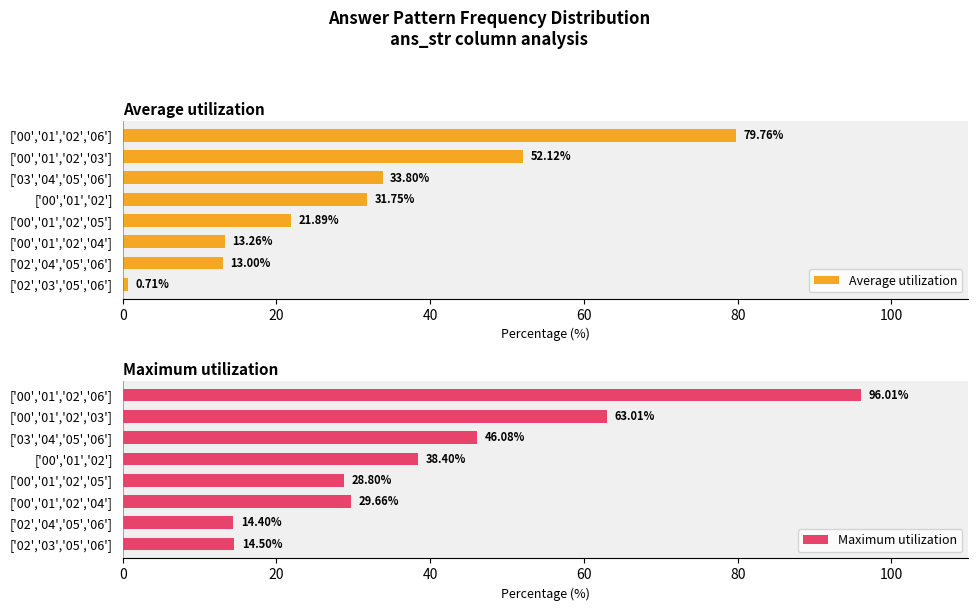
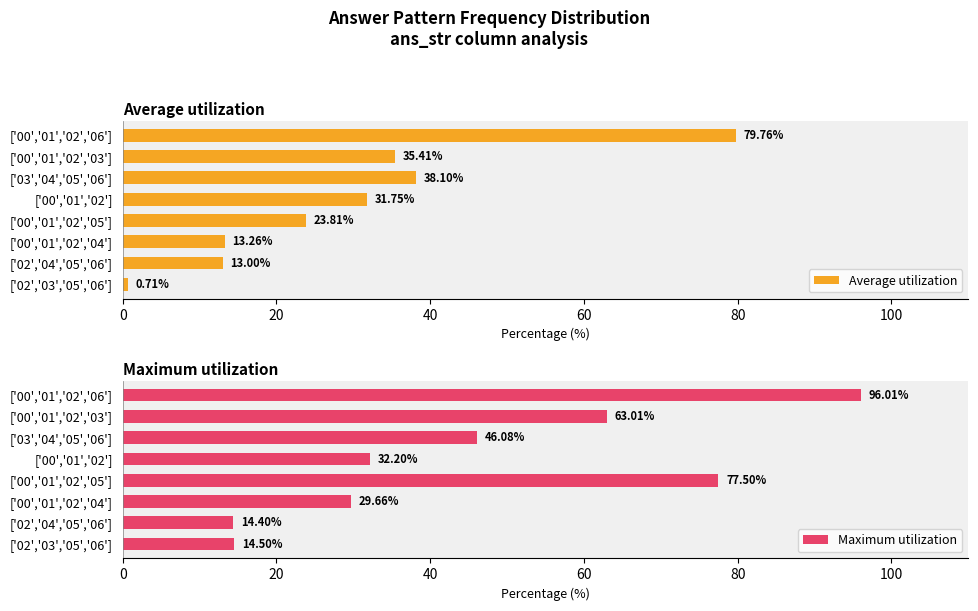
  {
    "Average utilization": {
      "['00','01','02','06']": "79.76%",
-     "['00','01','02','03']": "52.12%",
-     "['03','04','05','06']": "33.80%",
+     "['00','01','02','03']": "35.41%",
+     "['03','04','05','06']": "38.10%",
      "['00','01','02']": "31.75%",
-     "['00','01','02','05']": "21.89%",
+     "['00','01','02','05']": "23.81%",
      "['00','01','02','04']": "13.26%",
      "['02','04','05','06']": "13.00%",
      "['02','03','05','06']": "0.71%"
    },
    "Maximum utilization": {
      "['00','01','02','06']": "96.01%",
      "['00','01','02','03']": "63.01%",
      "['03','04','05','06']": "46.08%",
-     "['00','01','02']": "38.40%",
-     "['00','01','02','05']": "28.80%",
+     "['00','01','02']": "32.20%",
+     "['00','01','02','05']": "77.50%",
      "['00','01','02','04']": "29.66%",
      "['02','04','05','06']": "14.40%",
      "['02','03','05','06']": "14.50%"
    }
  }
